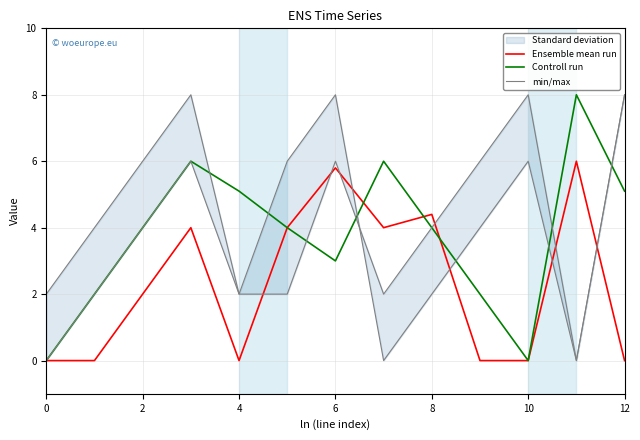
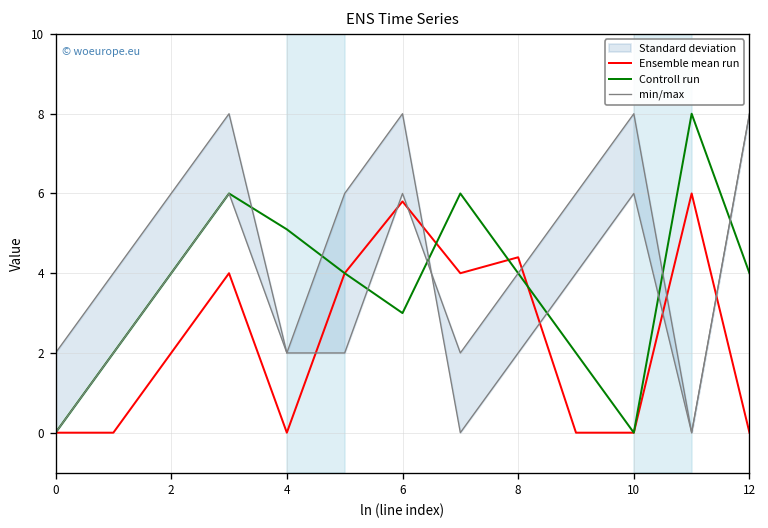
  {
    "Ensemble mean run": {
      "2": 2.0,
      "4": 0.0,
      "6": 5.8,
      "8": 4.4,
      "12": 0.0
    },
    "Controll run": {
      "4": 5.1,
      "6": 3.0,
-     "12": 5.1
+     "12": 4.0
    }
  }
